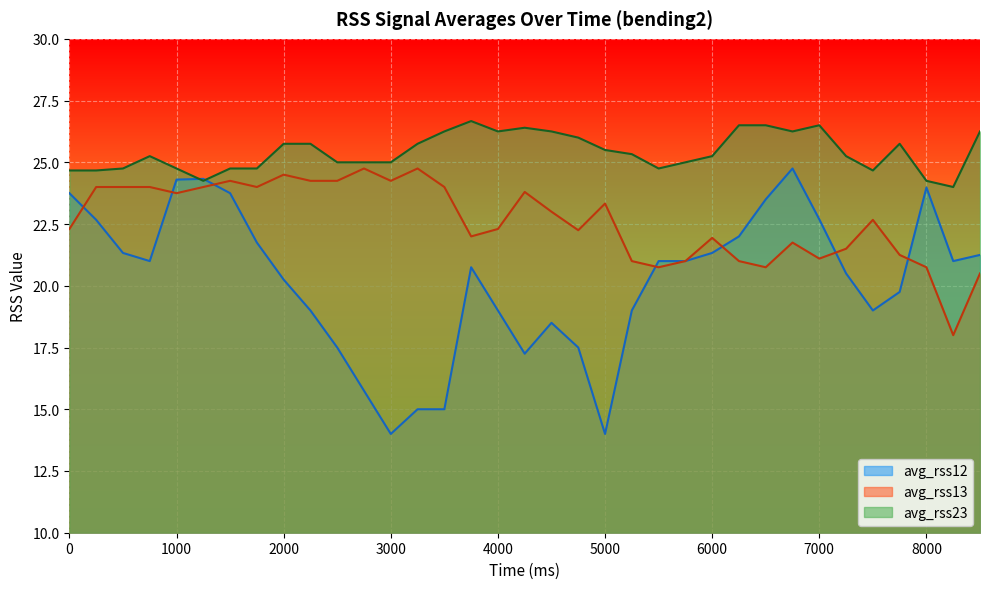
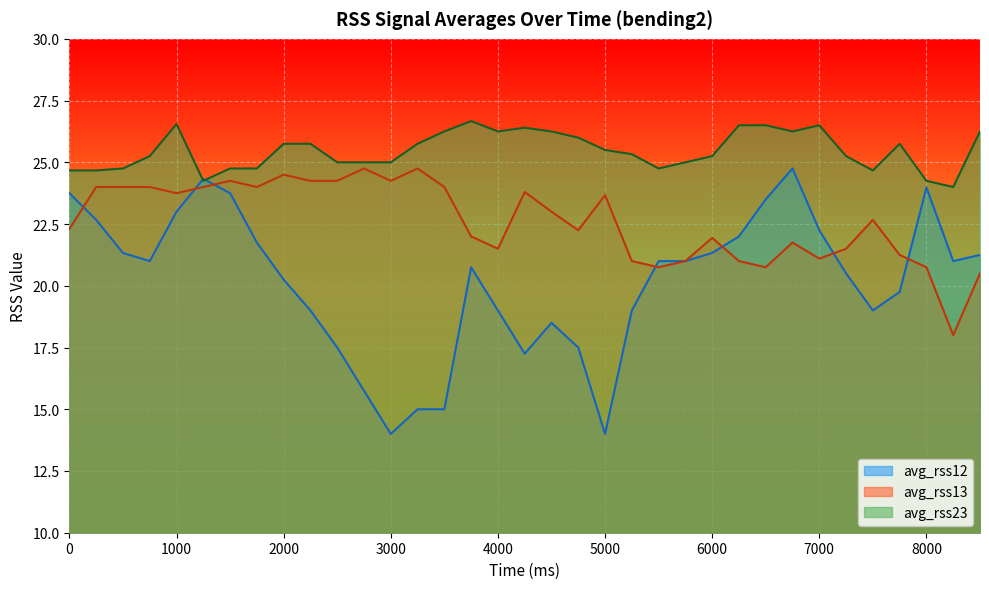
  {
    "avg_rss12": {
      "0": 23.8,
-     "1000": 24.3,
+     "1000": 23.0,
      "2000": 20.3,
      "3000": 14.0,
      "4000": 19.0,
      "5000": 14.0,
      "6000": 21.3,
-     "7000": 22.7,
+     "7000": 22.3,
      "8000": 24.0
    },
    "avg_rss13": {
      "0": 22.3,
      "1000": 23.8,
      "2000": 24.5,
      "3000": 24.3,
-     "4000": 22.3,
-     "5000": 23.3,
+     "4000": 21.5,
+     "5000": 23.7,
      "6000": 21.9,
      "7000": 21.1,
      "8000": 20.8
    },
    "avg_rss23": {
      "0": 24.7,
-     "1000": 24.8,
+     "1000": 26.6,
      "2000": 25.8,
      "3000": 25.0,
      "4000": 26.3,
      "5000": 25.5,
      "6000": 25.3,
      "7000": 26.5,
      "8000": 24.3
    }
  }
